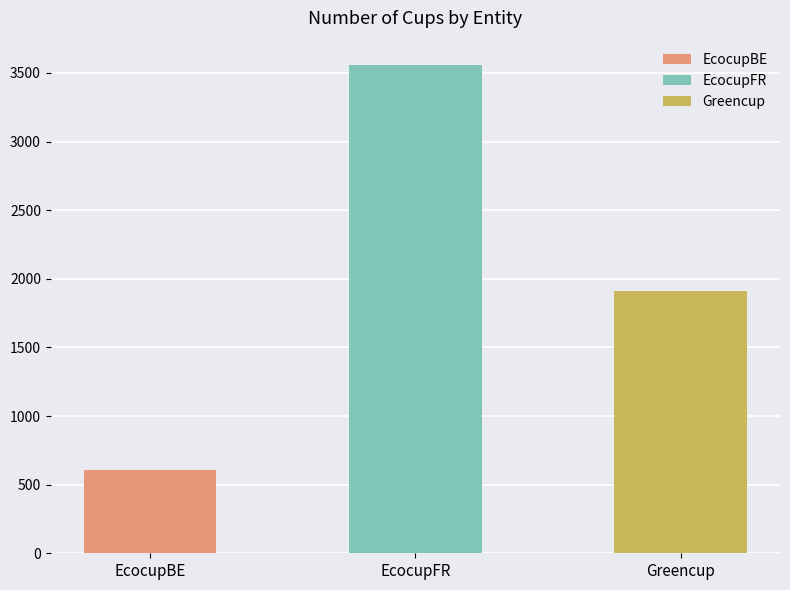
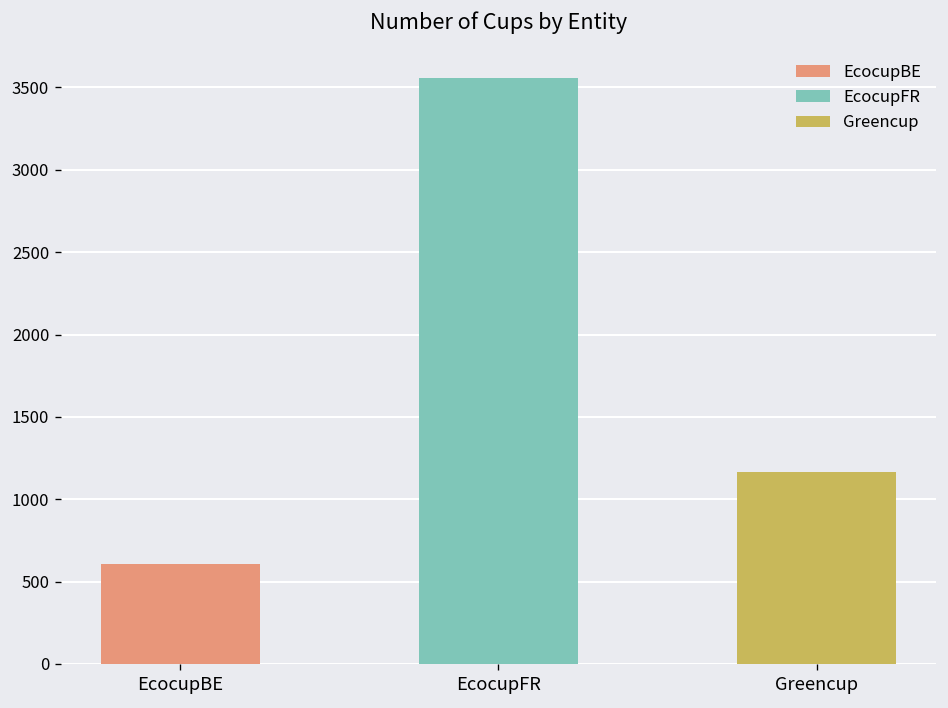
  {
    "EcocupBE": 610,
    "EcocupFR": 3560,
-   "Greencup": 1910
+   "Greencup": 1170
  }
